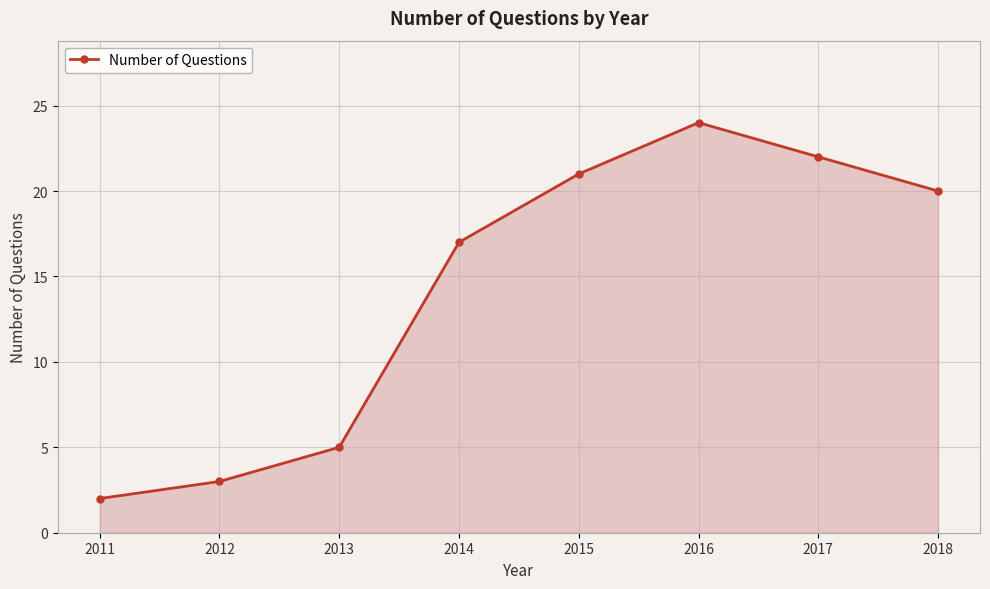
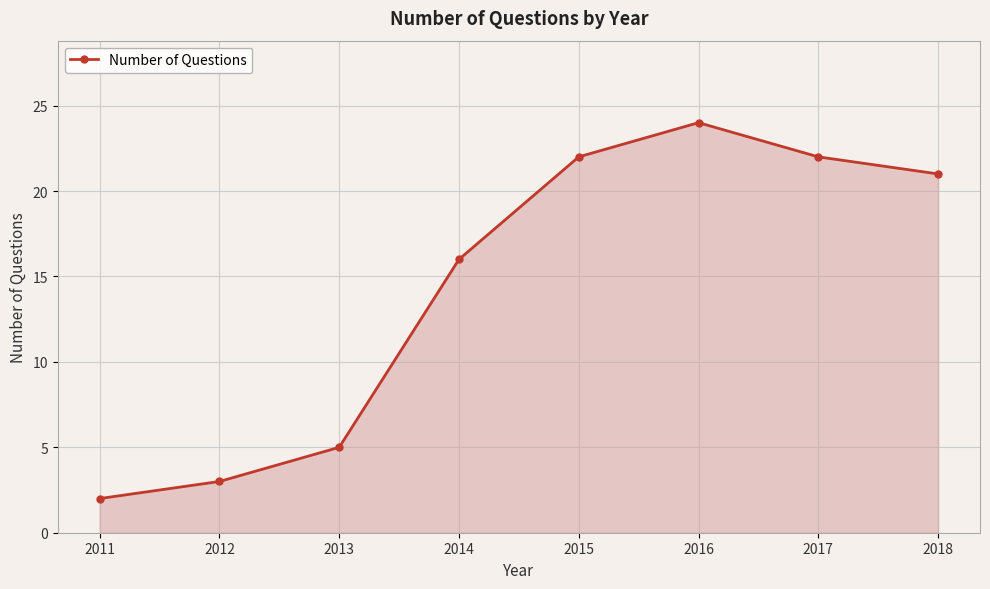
  {
    "2011": 2,
    "2012": 3,
    "2013": 5,
-   "2014": 17,
-   "2015": 21,
+   "2014": 16,
+   "2015": 22,
    "2016": 24,
    "2017": 22,
-   "2018": 20
+   "2018": 21
  }
